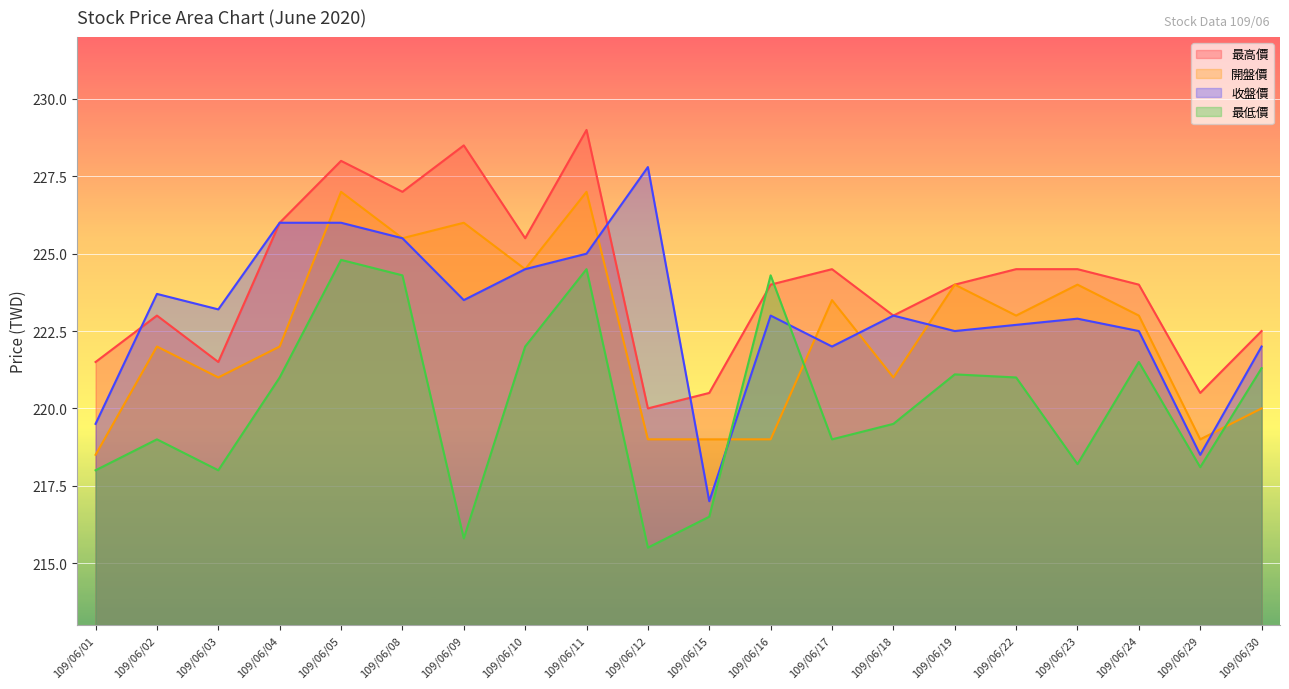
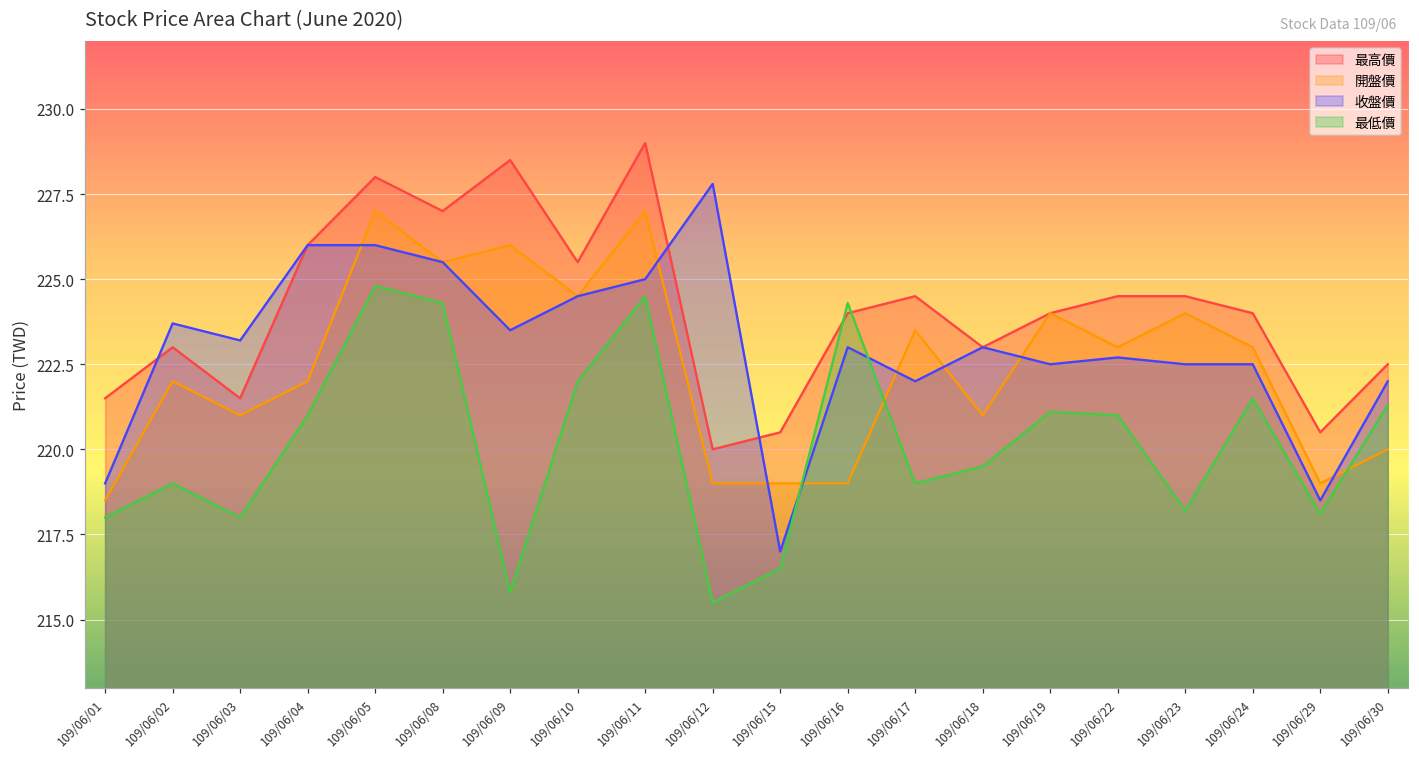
  {
    "收盤價": {
-     "109/06/01": 219.5,
+     "109/06/01": 219.0,
      "109/06/02": 223.7,
      "109/06/03": 223.2,
      "109/06/05": 226.0,
      "109/06/09": 223.5,
      "109/06/11": 225.0,
      "109/06/12": 227.8,
      "109/06/15": 217.0,
      "109/06/16": 223.0,
      "109/06/17": 222.0,
      "109/06/19": 222.5,
      "109/06/22": 222.7,
-     "109/06/23": 222.9,
+     "109/06/23": 222.5,
      "109/06/24": 222.5,
      "109/06/29": 218.5,
      "109/06/30": 222.0
    },
    "最低價": {
      "109/06/01": 218.0,
      "109/06/02": 219.0,
      "109/06/03": 218.0,
      "109/06/04": 221.0,
      "109/06/05": 224.8,
      "109/06/08": 224.3,
      "109/06/09": 215.8,
      "109/06/10": 222.0,
      "109/06/11": 224.5,
      "109/06/12": 215.5,
      "109/06/15": 216.5,
      "109/06/16": 224.3,
      "109/06/17": 219.0,
      "109/06/18": 219.5,
      "109/06/19": 221.1,
      "109/06/22": 221.0,
      "109/06/23": 218.2,
      "109/06/24": 221.5,
      "109/06/29": 218.1,
      "109/06/30": 221.3
    }
  }
